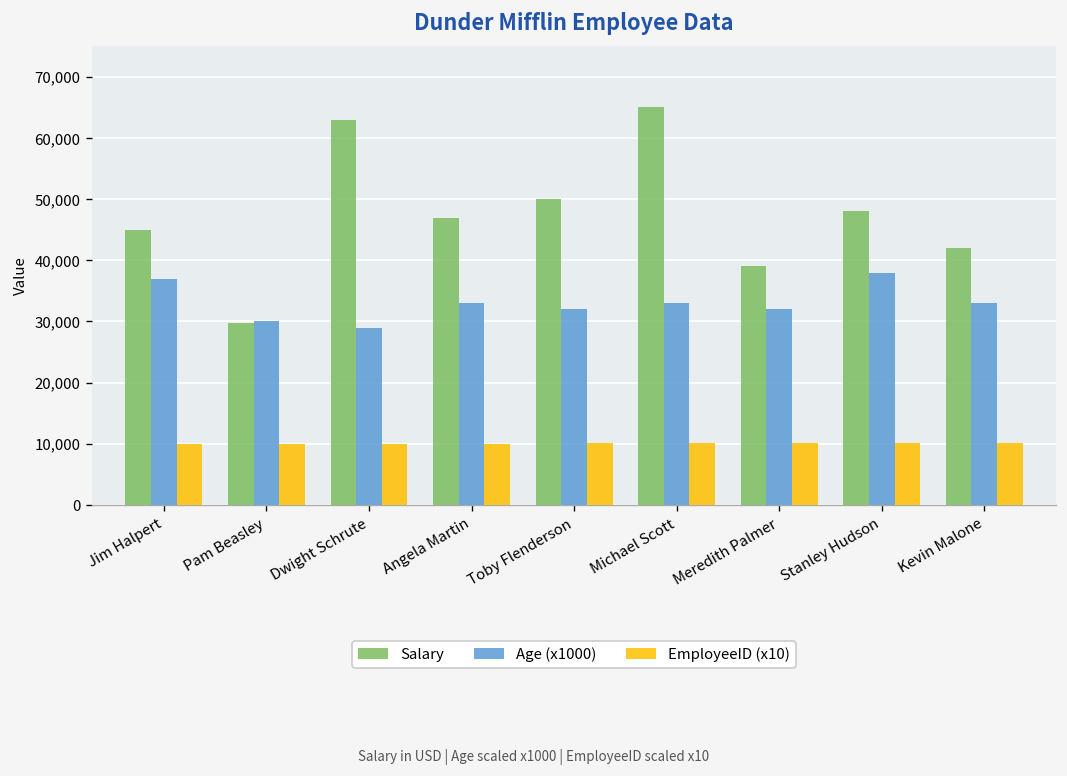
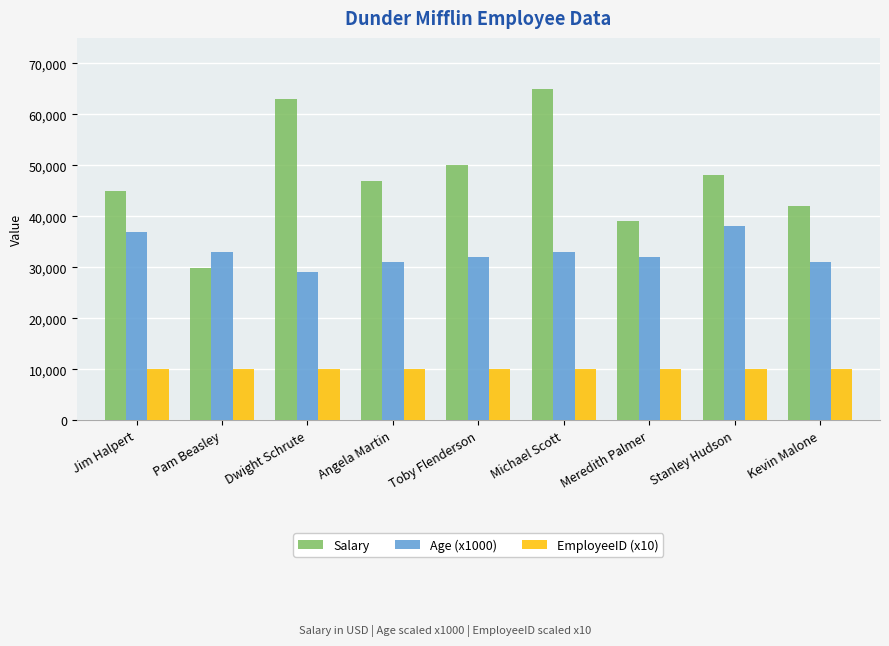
  {
    "Salary": {
      "Jim Halpert": "45,000",
      "Pam Beasley": "30,000",
      "Dwight Schrute": "63,000",
      "Angela Martin": "47,000",
      "Toby Flenderson": "50,000",
      "Michael Scott": "65,000",
      "Meredith Palmer": "39,000",
      "Stanley Hudson": "48,000",
      "Kevin Malone": "42,000"
    },
    "Age (x1000)": {
      "Jim Halpert": "37,000",
-     "Pam Beasley": "30,000",
+     "Pam Beasley": "33,000",
      "Dwight Schrute": "29,000",
-     "Angela Martin": "33,000",
+     "Angela Martin": "31,000",
      "Toby Flenderson": "32,000",
      "Michael Scott": "33,000",
      "Meredith Palmer": "32,000",
      "Stanley Hudson": "38,000",
-     "Kevin Malone": "33,000"
+     "Kevin Malone": "31,000"
    },
    "EmployeeID (x10)": {
      "Jim Halpert": "10,000",
      "Pam Beasley": "10,000",
      "Dwight Schrute": "10,000",
      "Angela Martin": "10,000",
      "Toby Flenderson": "10,000",
      "Michael Scott": "10,000",
      "Meredith Palmer": "10,000",
      "Stanley Hudson": "10,000",
      "Kevin Malone": "10,000"
    }
  }
